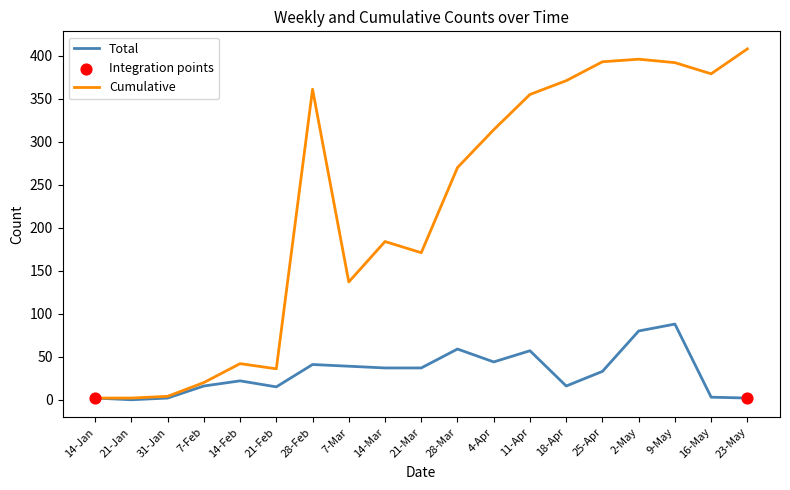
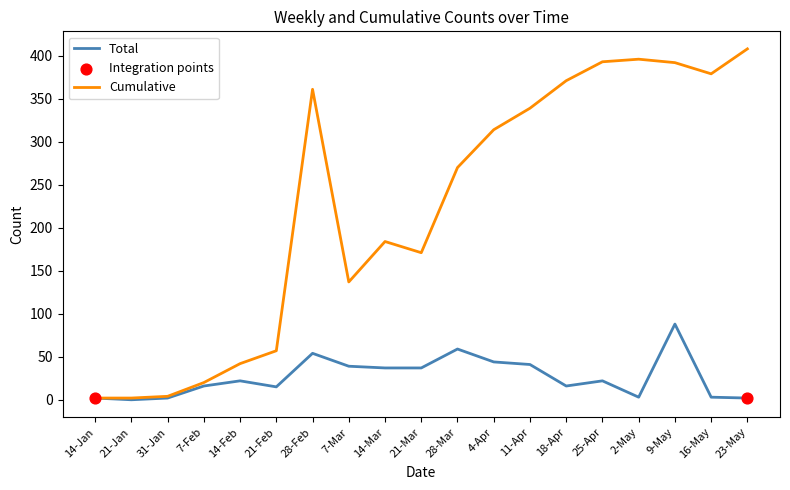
  {
    "Total": {
      "7-Feb": 20,
      "14-Feb": 20,
      "21-Feb": 20,
-     "28-Feb": 40,
+     "28-Feb": 50,
      "7-Mar": 40,
      "14-Mar": 40,
      "21-Mar": 40,
      "28-Mar": 60,
      "4-Apr": 40,
-     "11-Apr": 60,
+     "11-Apr": 40,
      "18-Apr": 20,
-     "25-Apr": 30,
-     "2-May": 80,
+     "25-Apr": 20,
+     "2-May": 0,
      "9-May": 90,
      "16-May": 0
    },
    "Cumulative": {
      "7-Feb": 20,
      "14-Feb": 40,
-     "21-Feb": 40,
+     "21-Feb": 60,
      "28-Feb": 360,
      "7-Mar": 140,
      "14-Mar": 180,
      "21-Mar": 170,
      "28-Mar": 270,
      "4-Apr": 310,
-     "11-Apr": 360,
+     "11-Apr": 340,
      "18-Apr": 370,
      "25-Apr": 390,
      "2-May": 400,
      "9-May": 390,
      "16-May": 380,
      "23-May": 410
    }
  }
